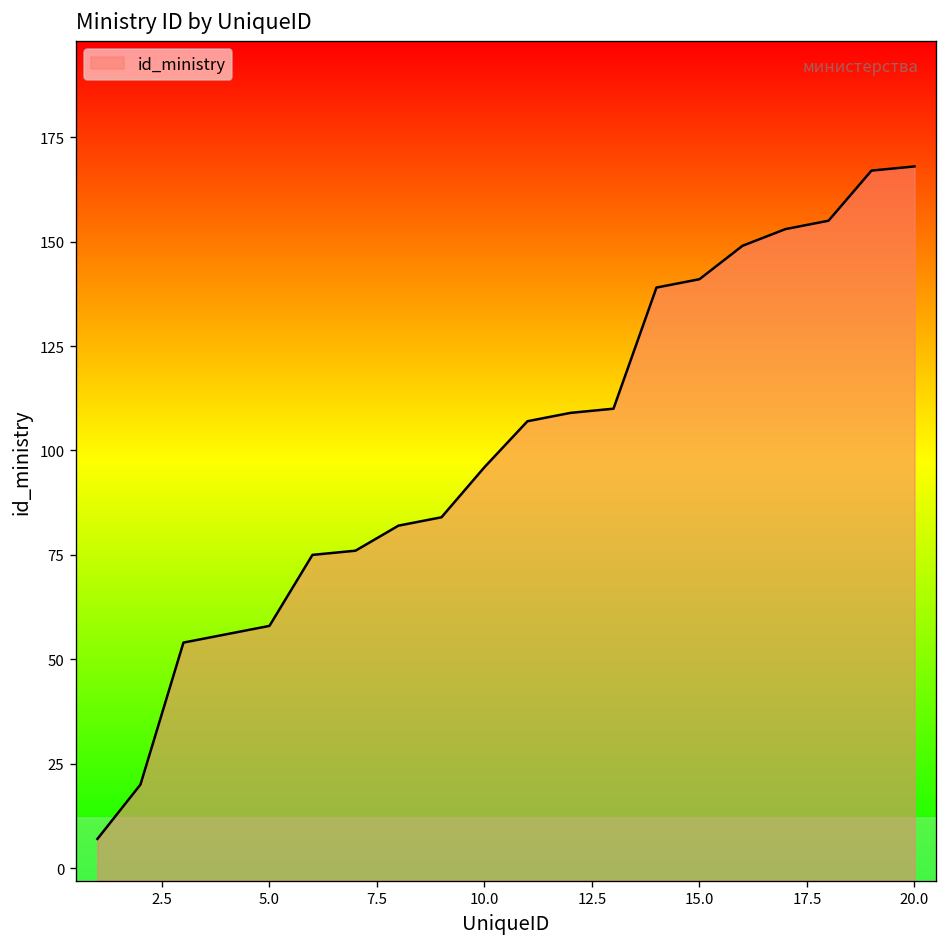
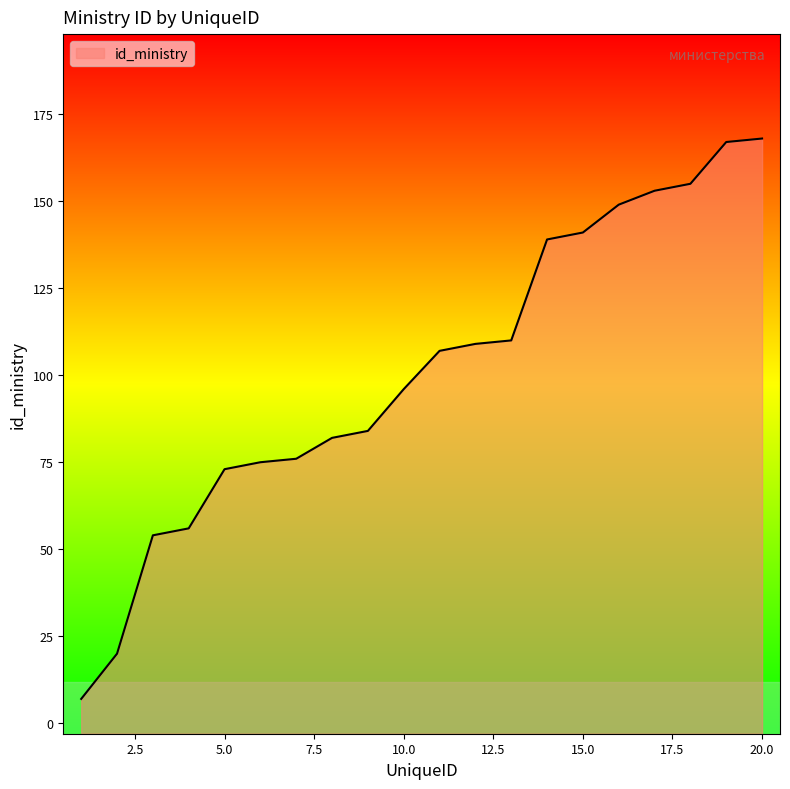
  {
-   "5.0": 58,
+   "5.0": 73,
    "10.0": 96,
    "15.0": 141,
    "20.0": 168
  }
